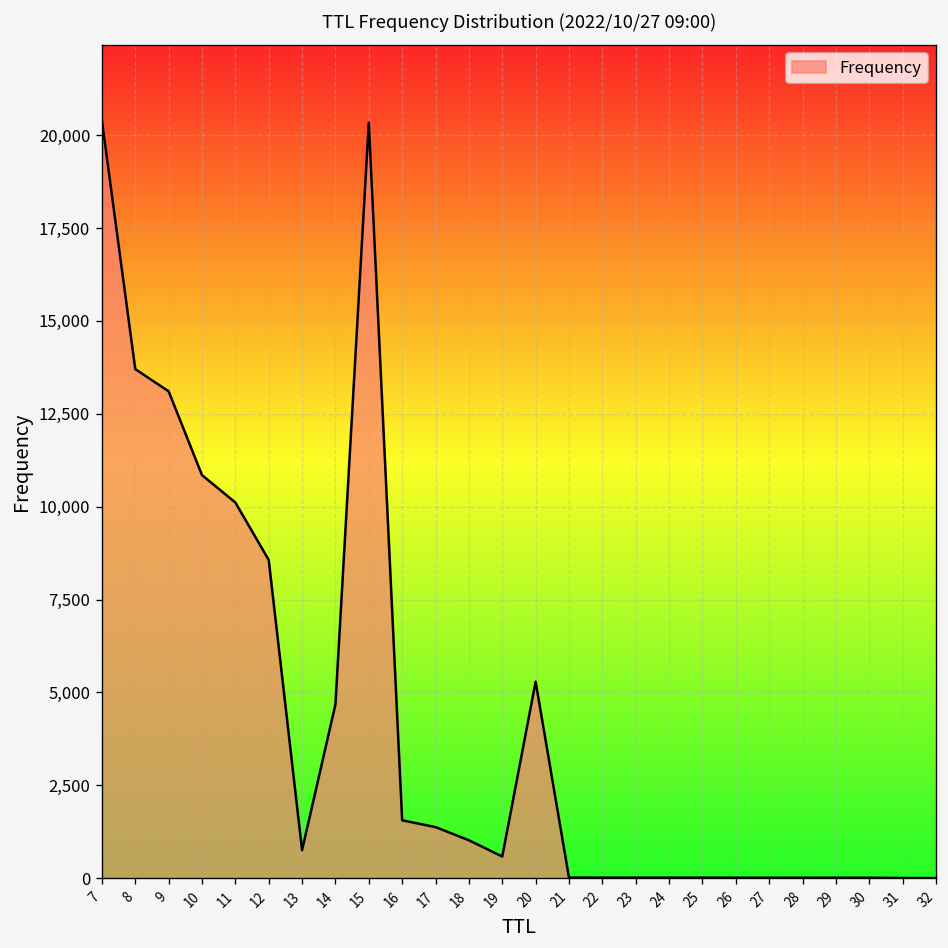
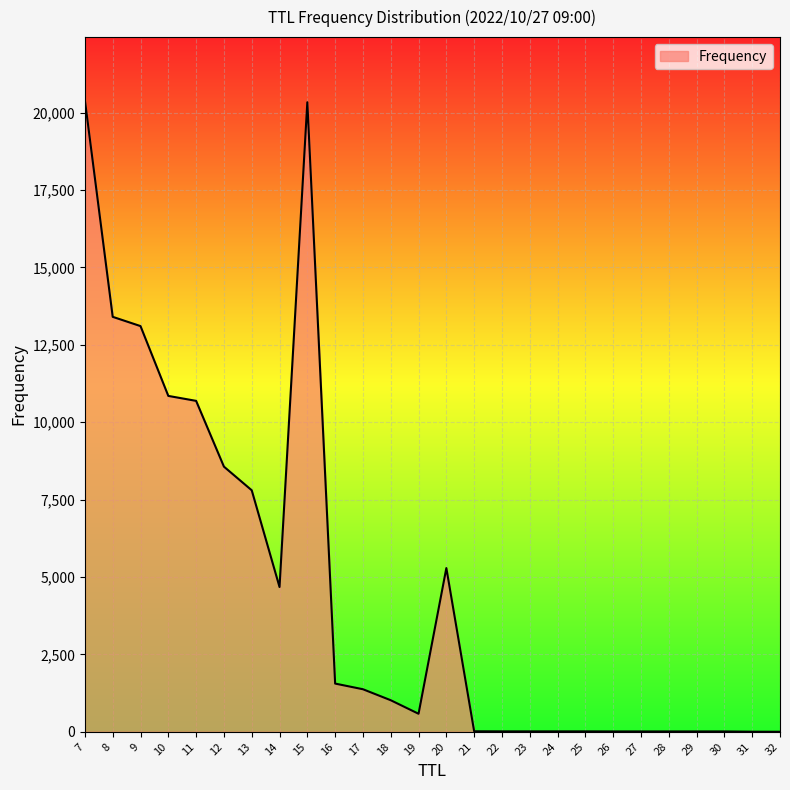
  {
    "7": "20,400",
-   "8": "13,700",
+   "8": "13,400",
    "9": "13,100",
    "10": "10,800",
-   "11": "10,100",
+   "11": "10,700",
    "12": "8,600",
-   "13": "800",
+   "13": "7,800",
    "14": "4,700",
    "15": "20,300",
    "16": "1,600",
    "17": "1,400",
    "18": "1,000",
    "19": "600",
    "20": "5,300",
    "21": "0",
    "22": "0",
    "23": "0",
    "24": "0",
    "25": "0",
    "26": "0",
    "27": "0",
    "28": "0",
    "29": "0",
    "30": "0",
    "31": "0",
    "32": "0"
  }
